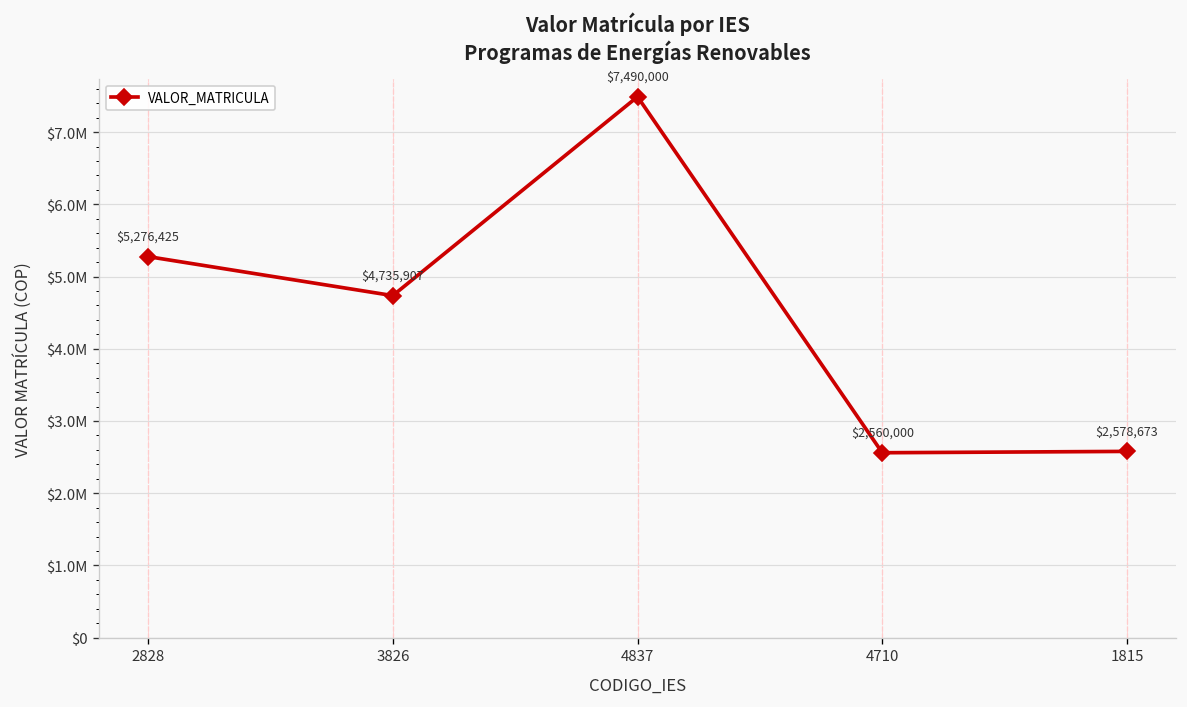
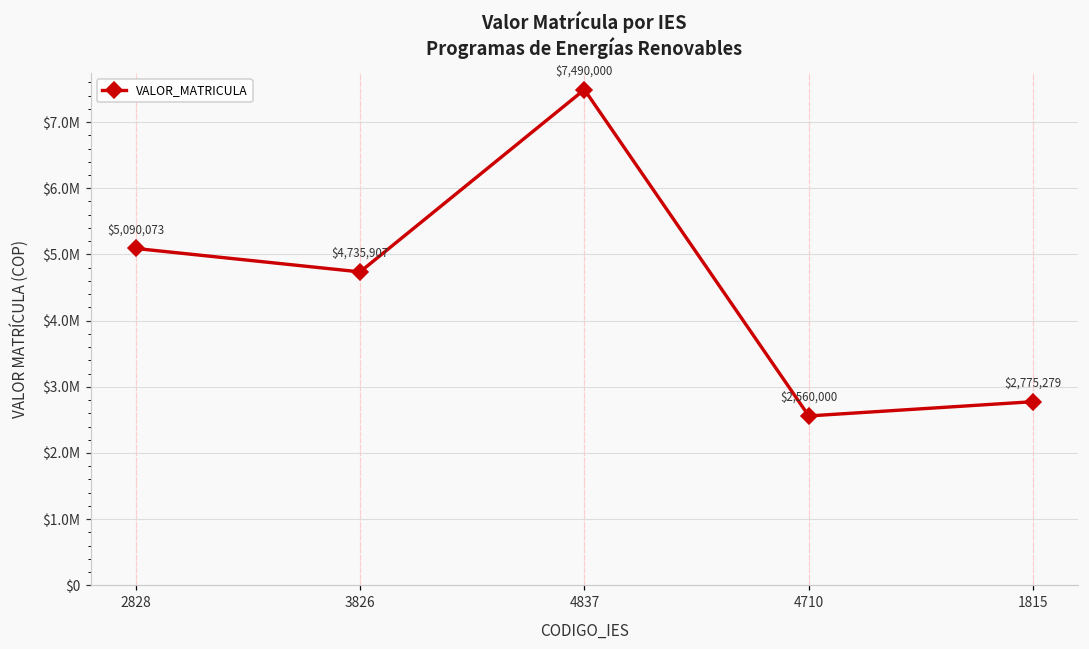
  {
-   "2828": "$5,276,425",
+   "2828": "$5,090,073",
    "3826": "$4,735,907",
    "4837": "$7,490,000",
    "4710": "$2,560,000",
-   "1815": "$2,578,673"
+   "1815": "$2,775,279"
  }
